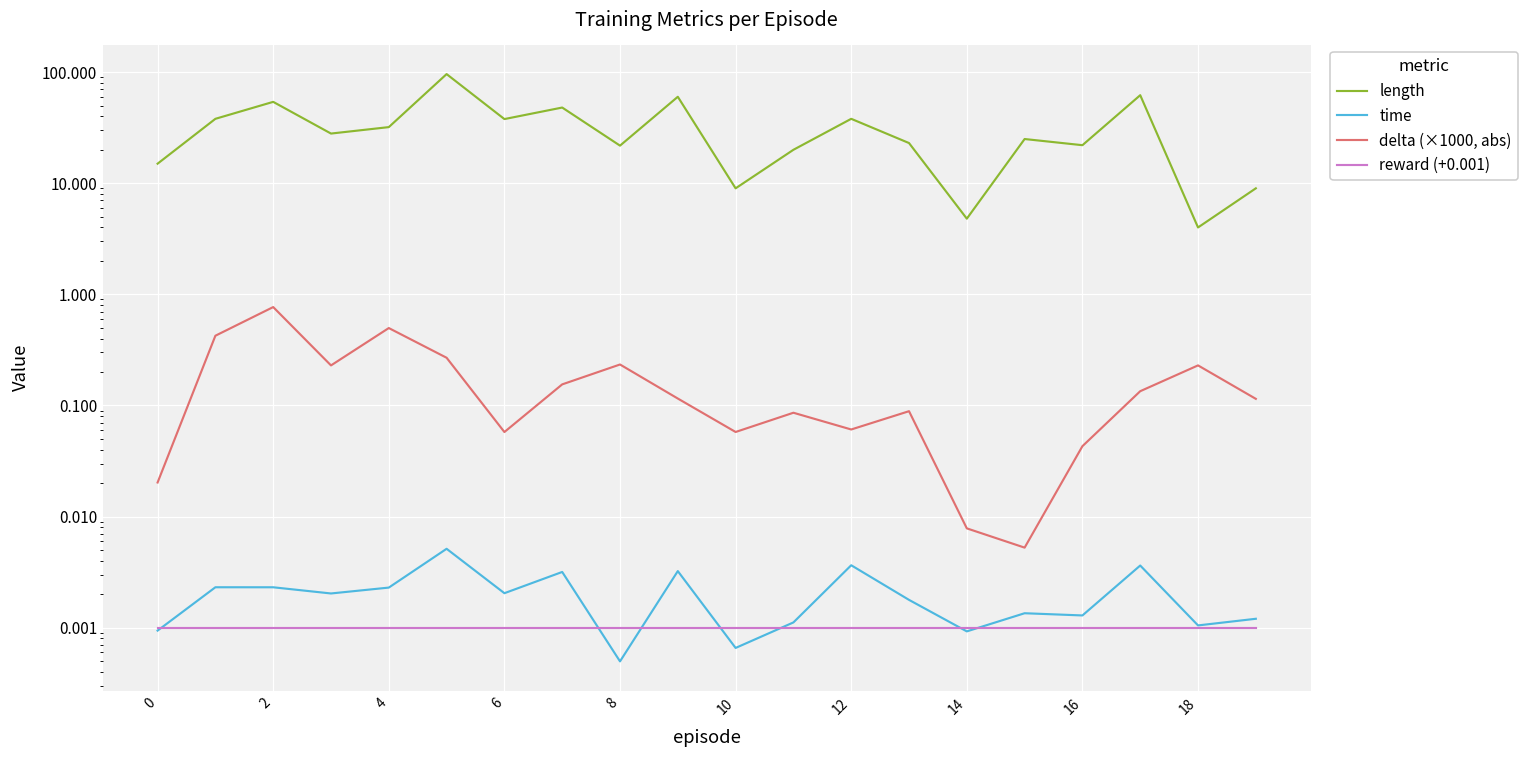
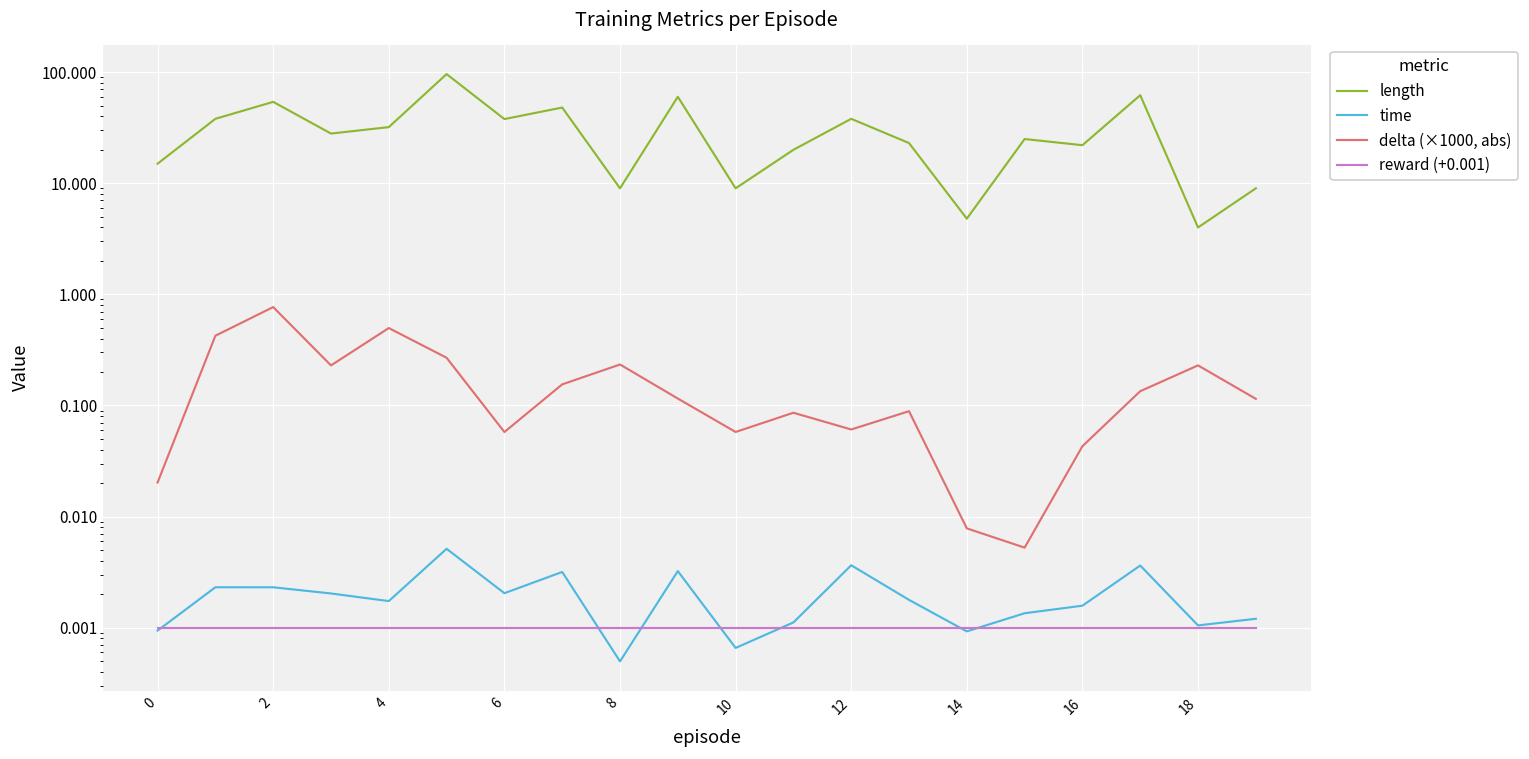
  {
    "length": {
      "0": 15,
      "2": 50,
      "4": 32,
      "6": 38,
-     "8": 22,
+     "8": 9,
      "10": 9,
      "12": 38,
      "14": 5,
      "16": 22,
      "18": 4
    },
    "time": {
      "0": 0.0009,
      "2": 0.0023,
-     "4": 0.0023,
+     "4": 0.0017,
      "6": 0.0020,
      "8": 0.0005,
      "10": 0.0007,
      "12": 0.0036,
      "14": 0.0009,
-     "16": 0.0013
+     "16": 0.0016
    },
    "delta (×1000, abs)": {
      "0": 0.020,
      "2": 0.8,
      "4": 0.5,
      "6": 0.06,
      "8": 0.23,
      "10": 0.06,
      "12": 0.06,
      "14": 0.008,
      "16": 0.043,
      "18": 0.23
    },
    "reward (+0.001)": {
      "0": 0.0010,
      "2": 0.0010,
      "4": 0.0010,
      "6": 0.0010,
      "8": 0.0010,
      "10": 0.0010,
      "12": 0.0010,
      "14": 0.0010,
      "16": 0.0010
    }
  }
